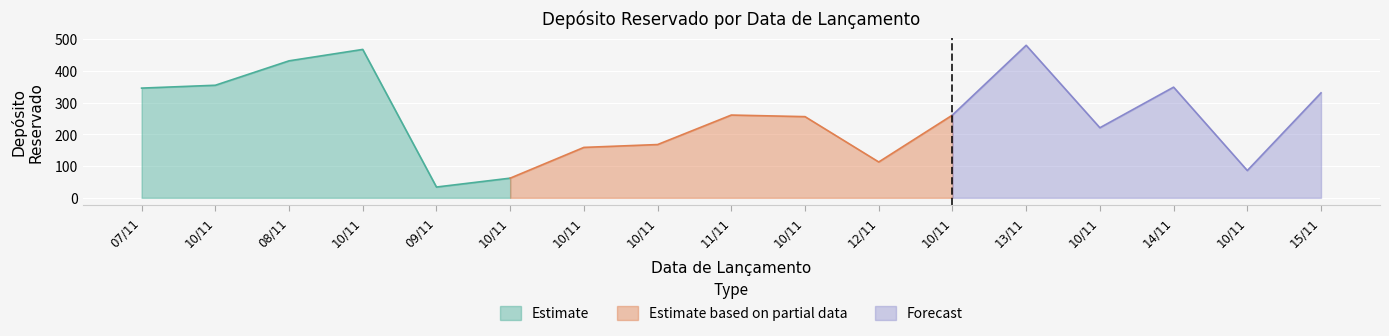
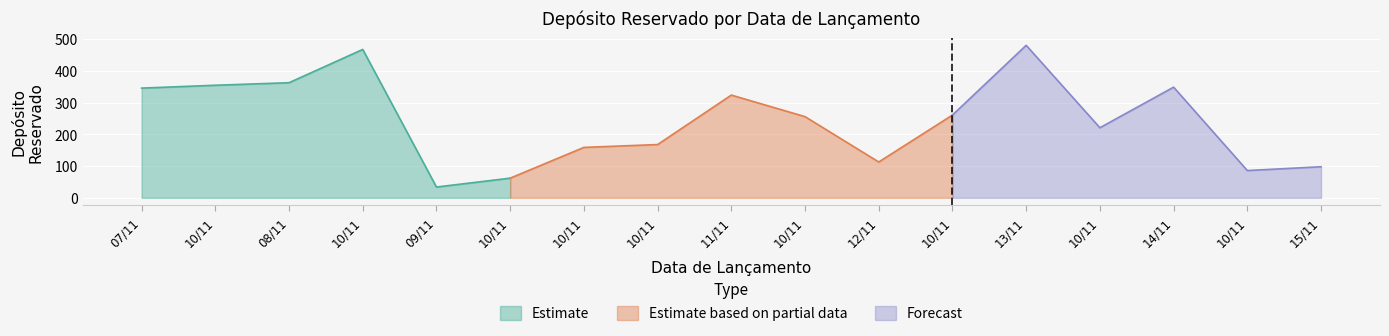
  {
    "Estimate": {
      "07/11": 350,
-     "08/11": 430,
+     "08/11": 360,
      "09/11": 30
    },
    "Estimate based on partial data": {
-     "11/11": 260,
+     "11/11": 320,
      "12/11": 110
    },
    "Forecast": {
      "13/11": 480,
      "14/11": 350,
-     "15/11": 330
+     "15/11": 100
    }
  }
